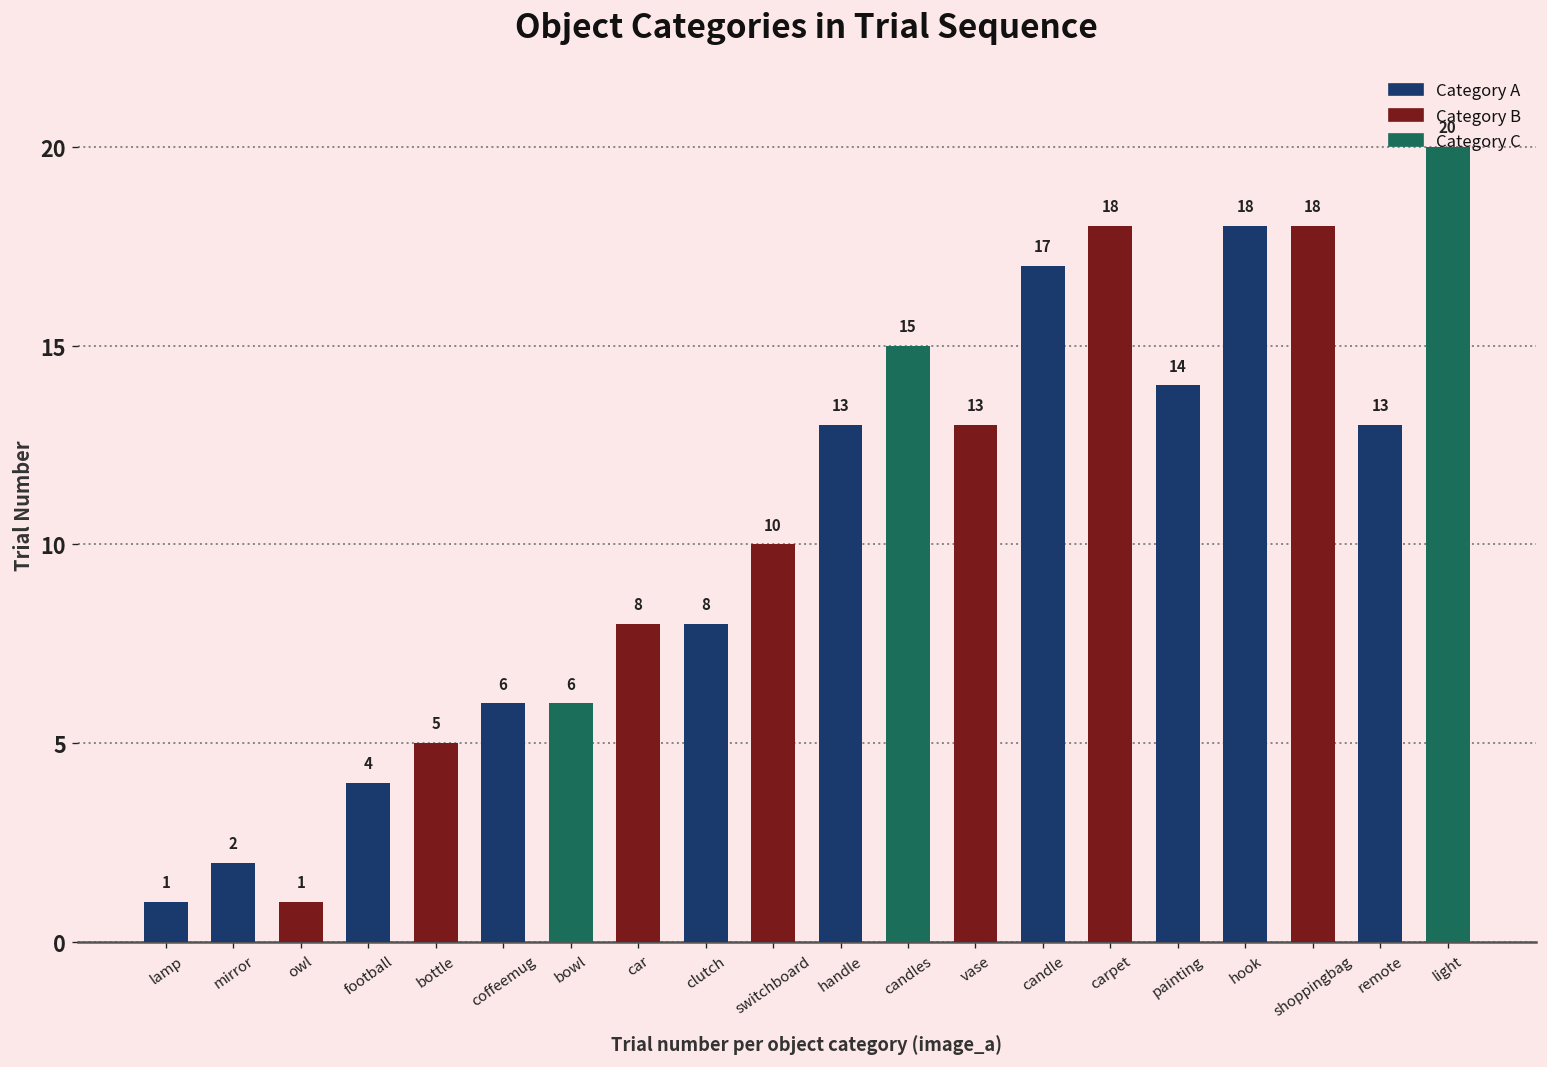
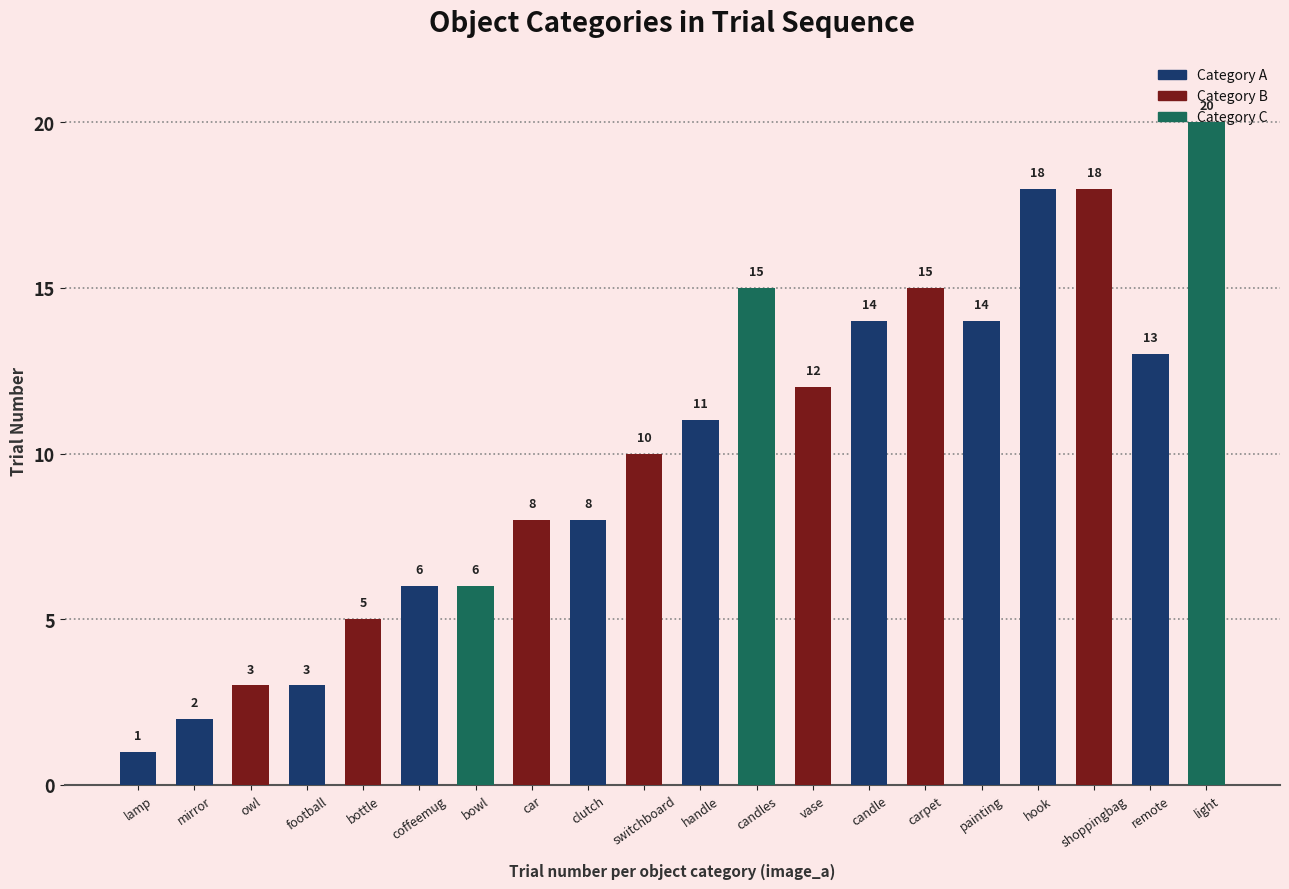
  {
    "lamp": 1,
    "mirror": 2,
-   "owl": 1,
-   "football": 4,
+   "owl": 3,
+   "football": 3,
    "bottle": 5,
    "coffeemug": 6,
    "bowl": 6,
    "car": 8,
    "clutch": 8,
    "switchboard": 10,
-   "handle": 13,
+   "handle": 11,
    "candles": 15,
-   "vase": 13,
-   "candle": 17,
-   "carpet": 18,
+   "vase": 12,
+   "candle": 14,
+   "carpet": 15,
    "painting": 14,
    "hook": 18,
    "shoppingbag": 18,
    "remote": 13,
    "light": 20
  }
